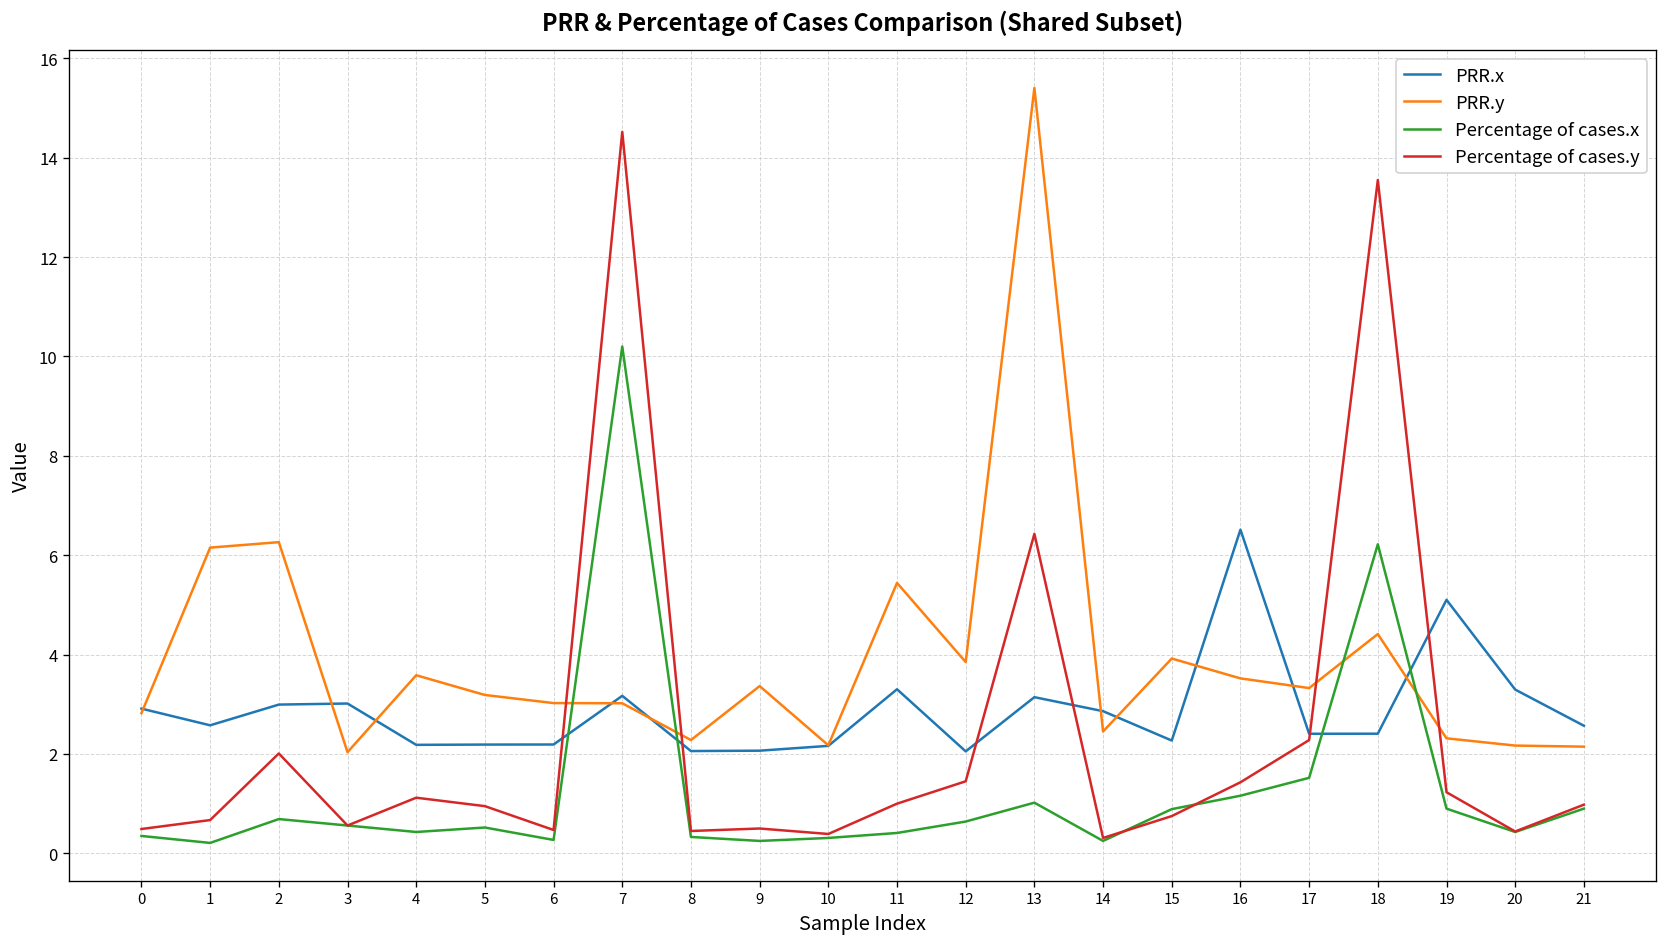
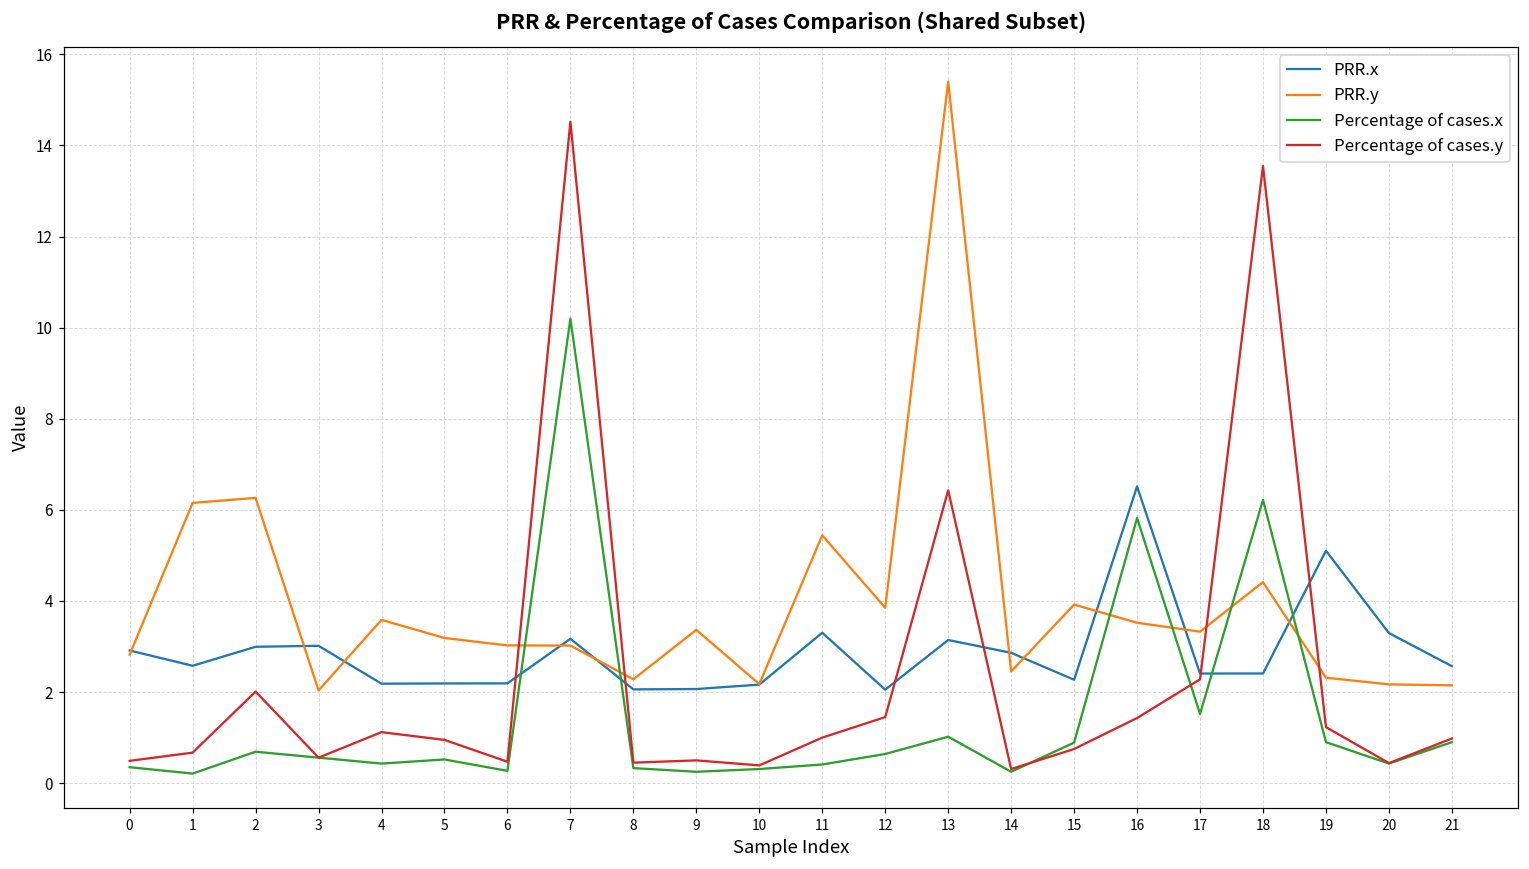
  {
    "PRR.x": {
      "0": 2.9,
      "1": 2.6,
      "2": 3.0,
      "3": 3.0,
      "4": 2.2,
      "5": 2.2,
      "6": 2.2,
      "7": 3.2,
      "8": 2.1,
      "9": 2.1,
      "11": 3.3,
      "12": 2.1,
      "13": 3.1,
      "14": 2.9,
      "15": 2.3,
      "16": 6.5,
      "17": 2.4,
      "18": 2.4,
      "19": 5.1,
      "20": 3.3,
      "21": 2.6
    },
    "PRR.y": {
      "0": 2.8,
      "1": 6.2,
      "2": 6.3,
      "3": 2.0,
      "4": 3.6,
      "5": 3.2,
      "6": 3.0,
      "7": 3.0,
      "8": 2.3,
      "9": 3.4,
      "11": 5.4,
      "12": 3.8,
      "13": 15.4,
      "14": 2.5,
      "15": 3.9,
      "16": 3.5,
      "17": 3.3,
      "18": 4.4,
      "19": 2.3,
      "20": 2.2,
      "21": 2.1
    },
    "Percentage of cases.x": {
      "0": 0.4,
      "1": 0.2,
      "2": 0.7,
      "4": 0.4,
      "5": 0.5,
      "6": 0.3,
      "7": 10.2,
      "8": 0.3,
      "9": 0.3,
      "10": 0.3,
      "11": 0.4,
      "12": 0.6,
      "13": 1.0,
      "15": 0.9,
-     "16": 1.2,
+     "16": 5.8,
      "17": 1.5,
      "18": 6.2,
      "19": 0.9,
      "21": 0.9
    },
    "Percentage of cases.y": {
      "0": 0.5,
      "1": 0.7,
      "2": 2.0,
      "4": 1.1,
      "5": 1.0,
      "6": 0.5,
      "7": 14.5,
      "8": 0.5,
      "9": 0.5,
      "10": 0.4,
      "11": 1.0,
      "12": 1.5,
      "13": 6.4,
      "15": 0.8,
      "16": 1.4,
      "17": 2.3,
      "18": 13.6,
      "19": 1.2,
      "21": 1.0
    }
  }
